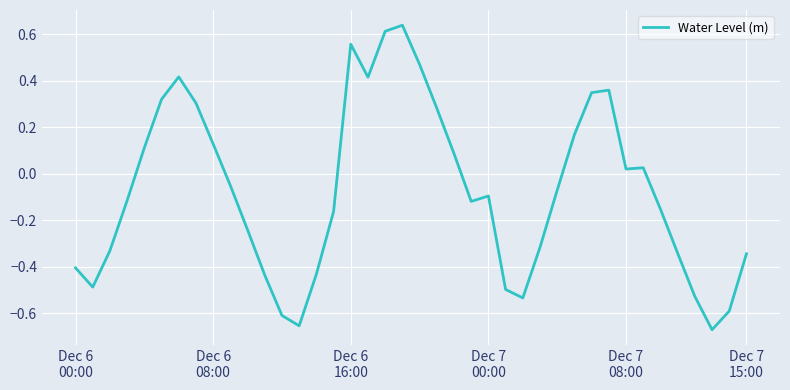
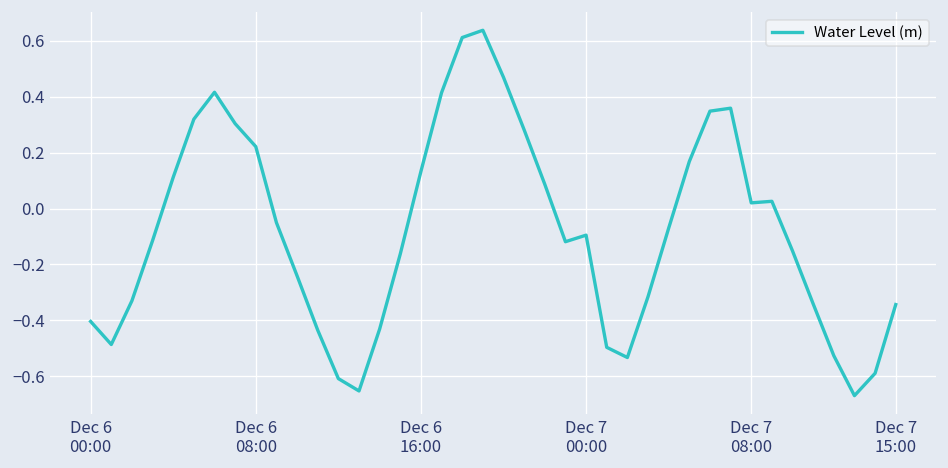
  {
    "Dec 6 00:00": -0.40,
-   "Dec 6 08:00": 0.13,
-   "Dec 6 16:00": 0.56,
+   "Dec 6 08:00": 0.22,
+   "Dec 6 16:00": 0.13,
    "Dec 7 00:00": -0.10,
    "Dec 7 08:00": 0.02,
    "Dec 7 15:00": -0.34
  }
